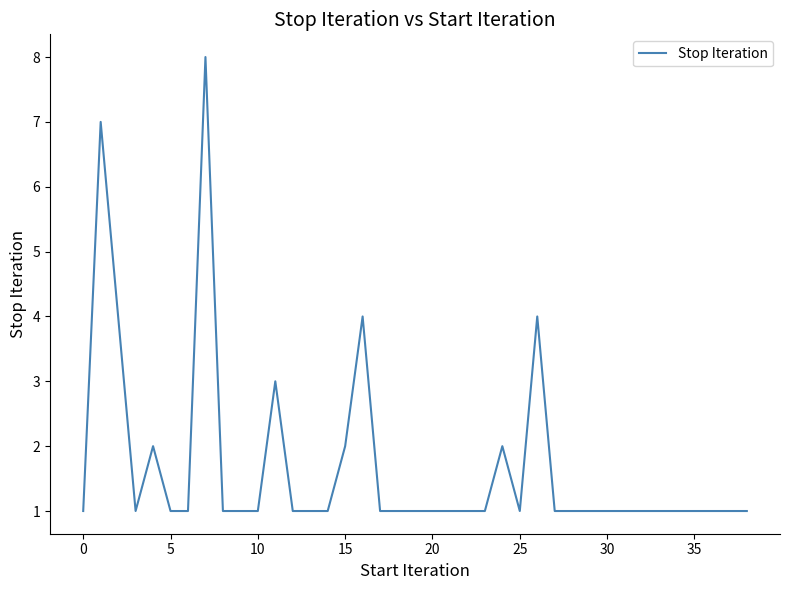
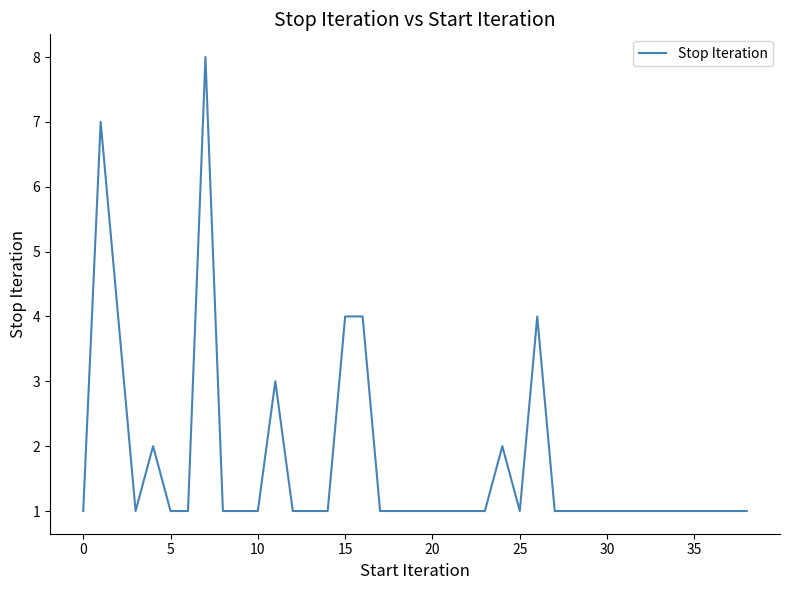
  {
    "0": 1,
    "5": 1,
    "10": 1,
-   "15": 2,
+   "15": 4,
    "20": 1,
    "25": 1,
    "30": 1,
    "35": 1
  }
